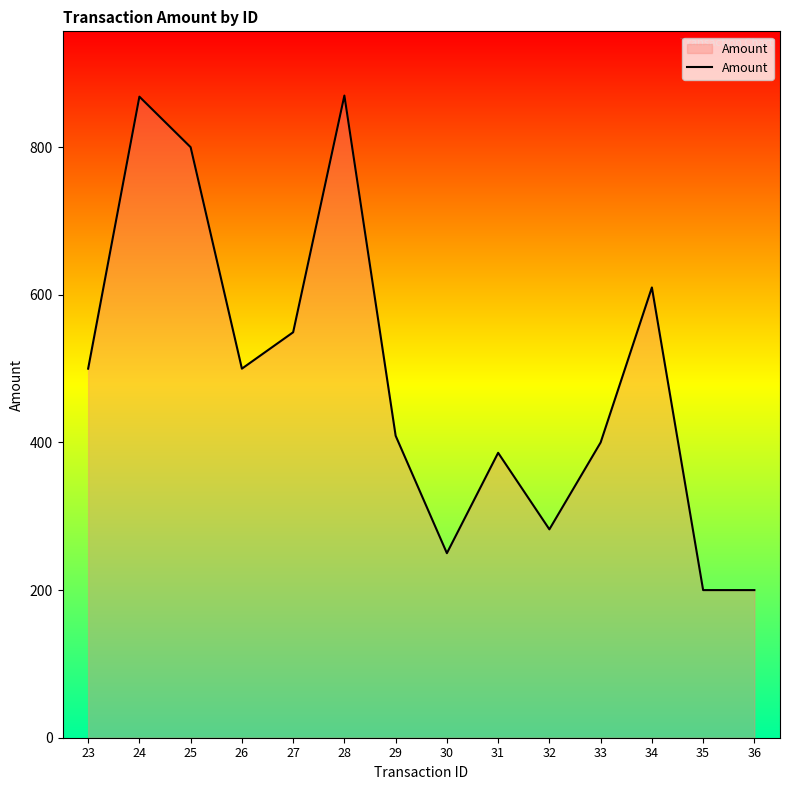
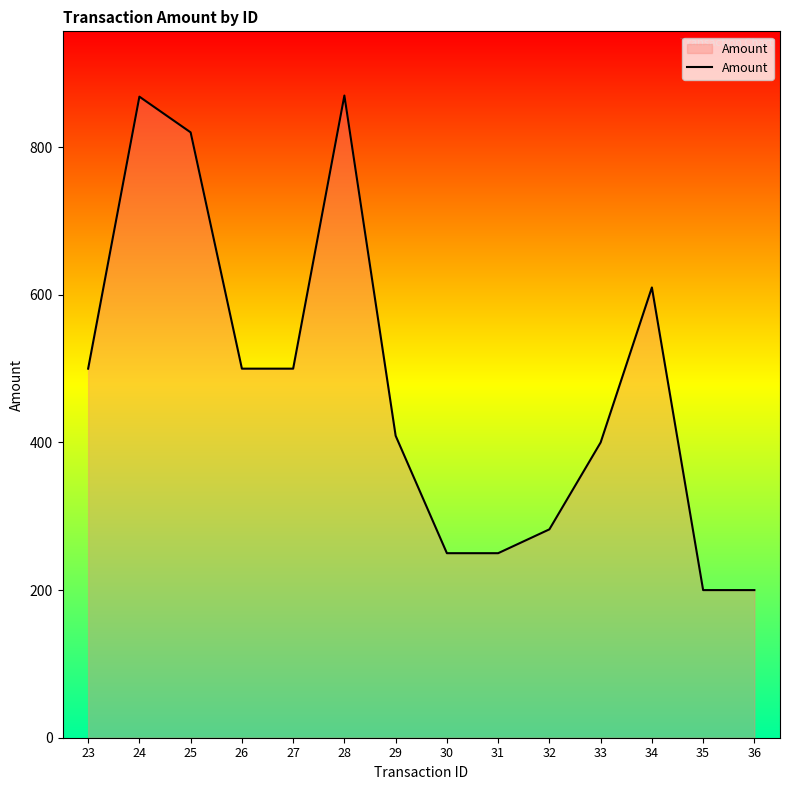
  {
    "23": 500,
    "24": 870,
-   "25": 800,
+   "25": 820,
    "26": 500,
-   "27": 550,
+   "27": 500,
    "28": 870,
    "29": 410,
    "30": 250,
-   "31": 390,
+   "31": 250,
    "32": 280,
    "33": 400,
    "34": 610,
    "35": 200,
    "36": 200
  }
